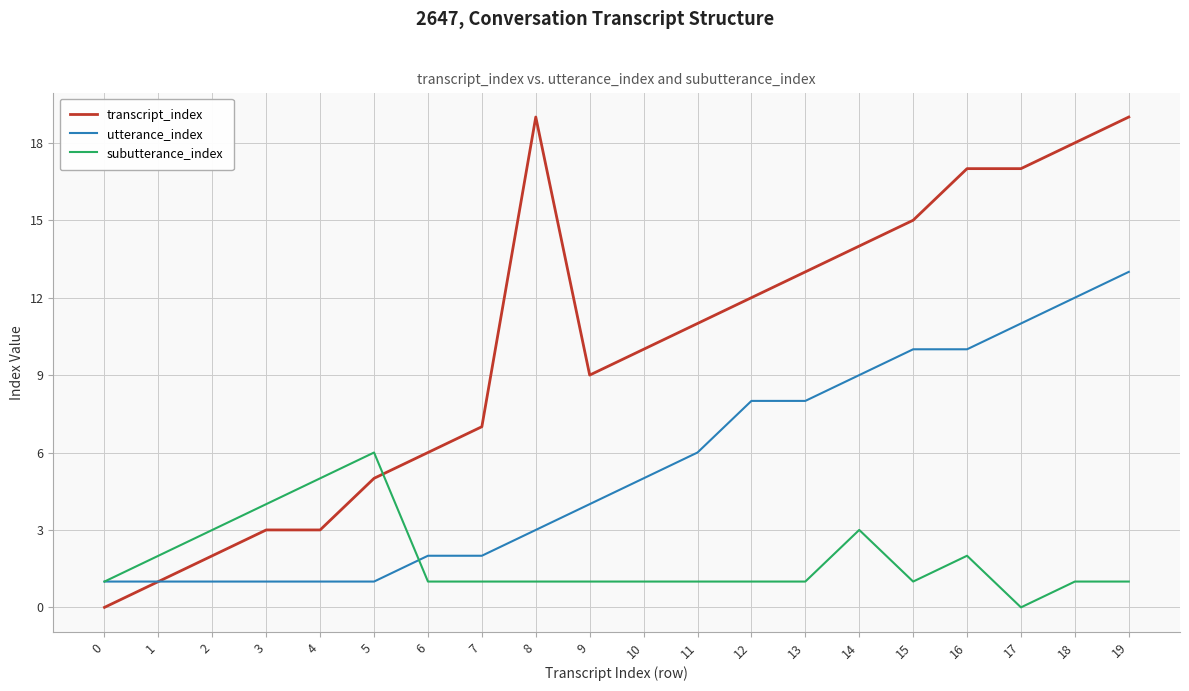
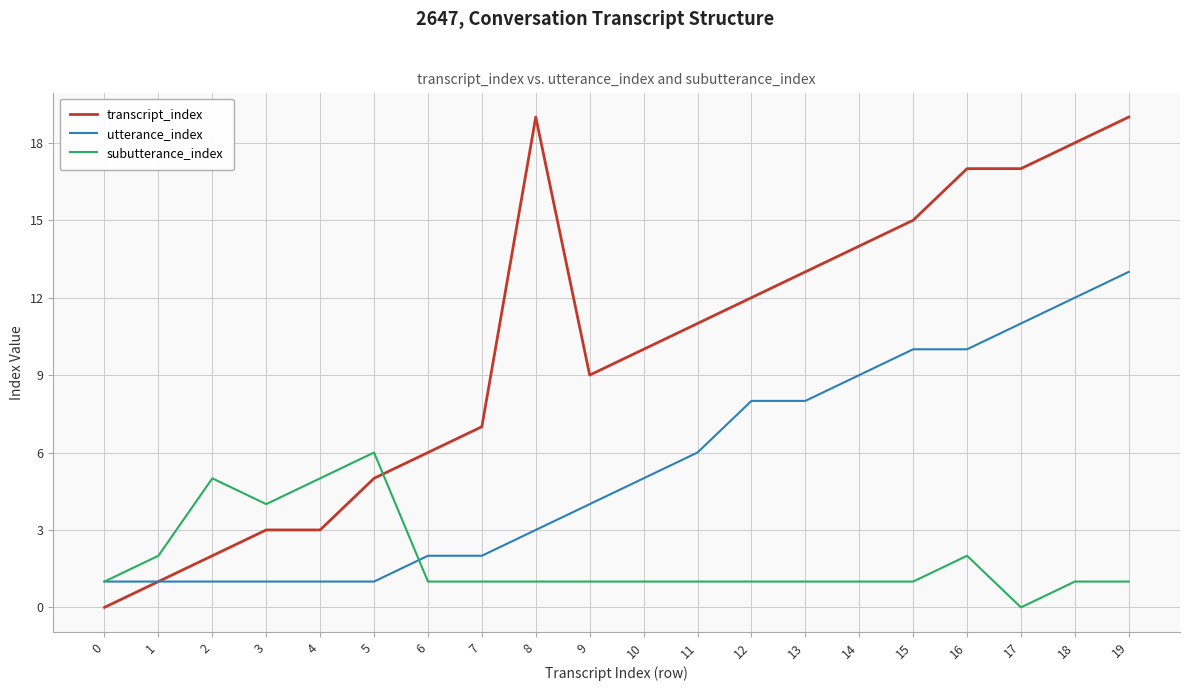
  {
    "transcript_index": {
      "0": 0,
      "2": 2,
      "3": 3,
      "4": 3,
      "5": 5,
      "6": 6,
      "7": 7,
      "8": 19,
      "9": 9,
      "10": 10,
      "11": 11,
      "12": 12,
      "13": 13,
      "14": 14,
      "15": 15,
      "16": 17,
      "17": 17,
      "18": 18,
      "19": 19
    },
    "utterance_index": {
      "2": 1,
      "3": 1,
      "4": 1,
      "5": 1,
      "6": 2,
      "7": 2,
      "8": 3,
      "9": 4,
      "10": 5,
      "11": 6,
      "12": 8,
      "13": 8,
      "14": 9,
      "15": 10,
      "16": 10,
      "17": 11,
      "18": 12,
      "19": 13
    },
    "subutterance_index": {
      "1": 2,
-     "2": 3,
+     "2": 5,
      "3": 4,
      "4": 5,
      "5": 6,
      "6": 1,
      "7": 1,
      "8": 1,
      "9": 1,
      "10": 1,
      "11": 1,
      "12": 1,
      "13": 1,
-     "14": 3,
+     "14": 1,
      "15": 1,
      "16": 2,
      "17": 0,
      "18": 1,
      "19": 1
    }
  }
